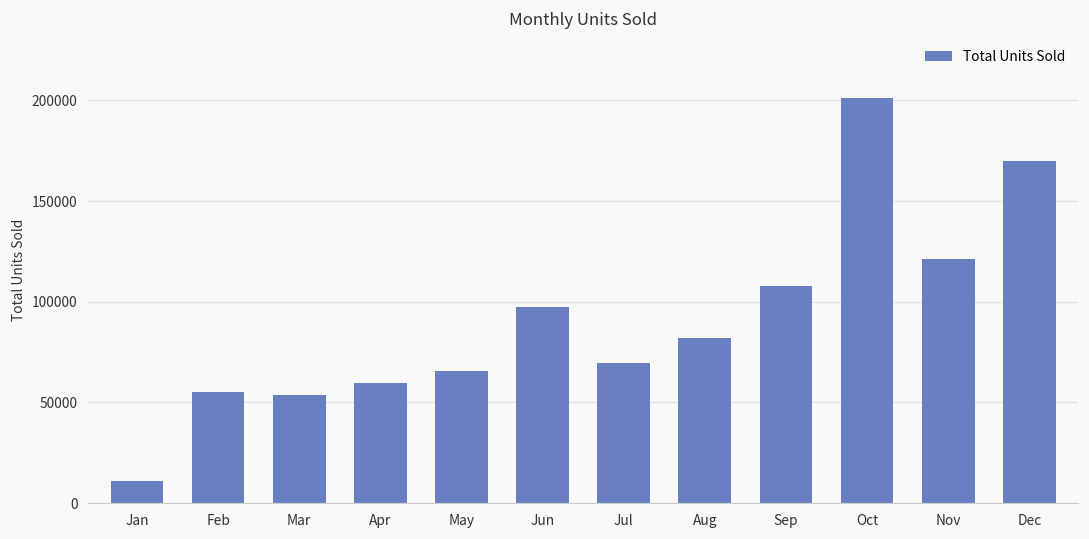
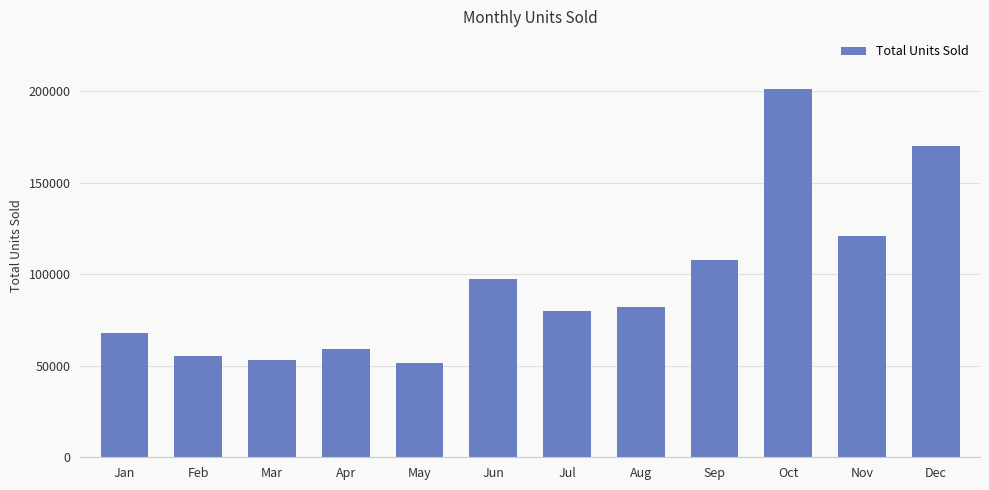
  {
-   "Jan": 11000,
+   "Jan": 68000,
    "Feb": 55000,
    "Mar": 53000,
    "Apr": 59000,
-   "May": 66000,
+   "May": 52000,
    "Jun": 97000,
-   "Jul": 69000,
+   "Jul": 80000,
    "Aug": 82000,
    "Sep": 108000,
    "Oct": 201000,
    "Nov": 121000,
    "Dec": 170000
  }
